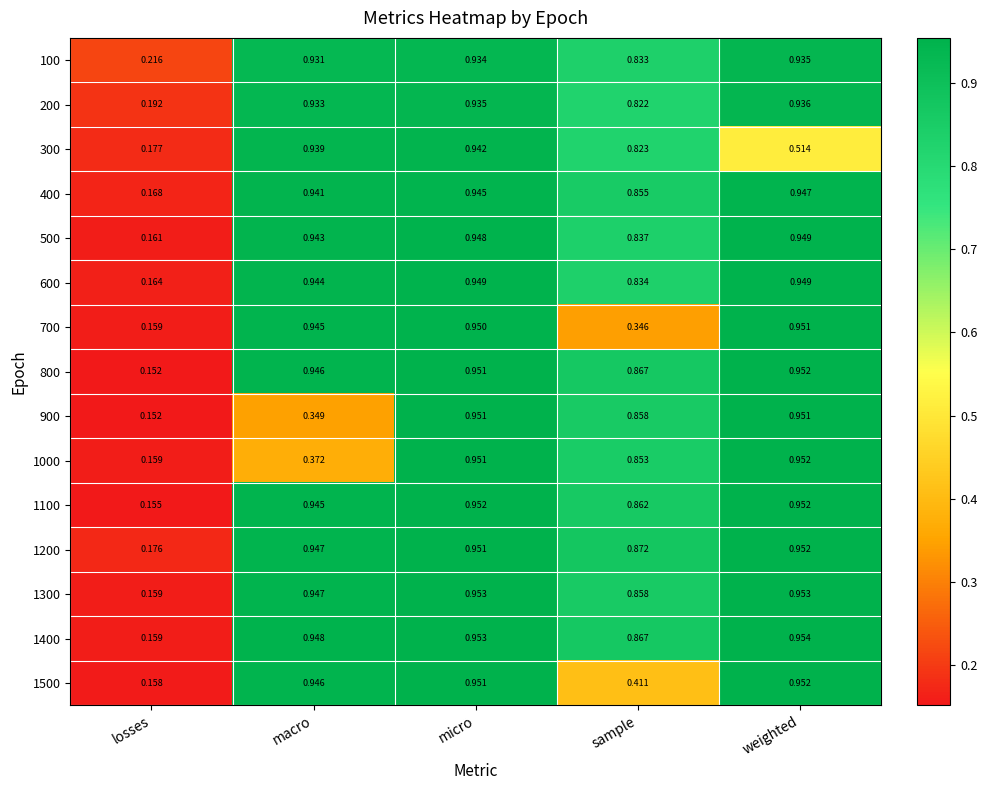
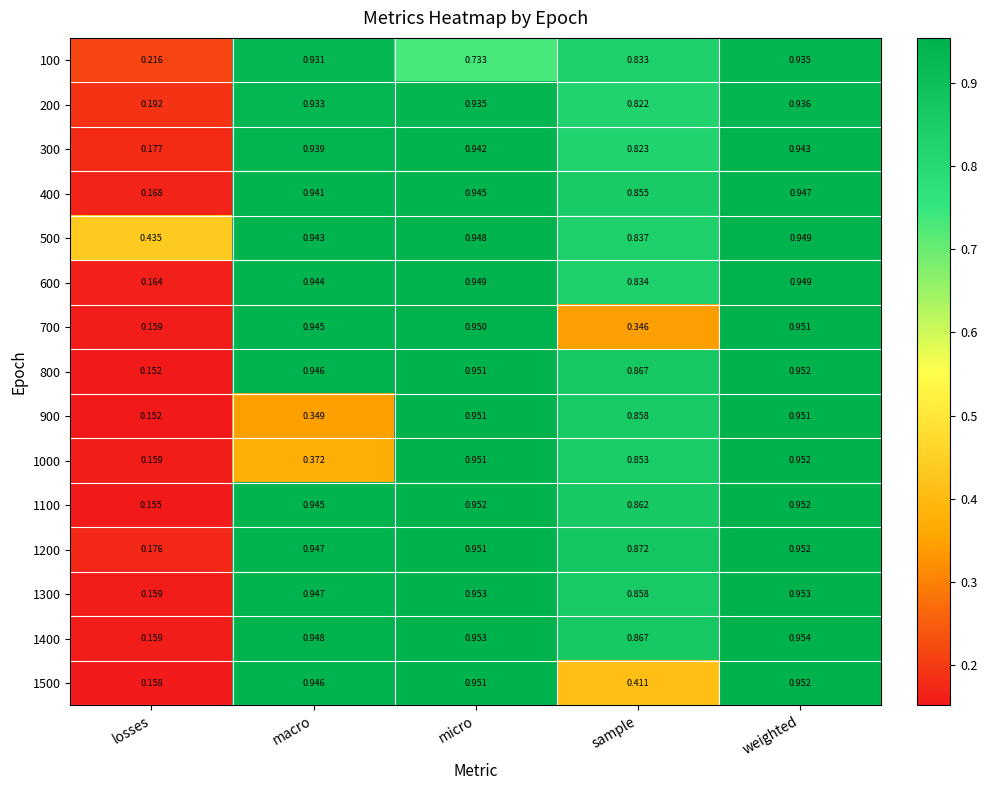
  {
    "100": {
      "losses": 0.216,
      "macro": 0.931,
-     "micro": 0.934,
+     "micro": 0.733,
      "sample": 0.833,
      "weighted": 0.935
    },
    "200": {
      "losses": 0.192,
      "macro": 0.933,
      "micro": 0.935,
      "sample": 0.822,
      "weighted": 0.936
    },
    "300": {
      "losses": 0.177,
      "macro": 0.939,
      "micro": 0.942,
      "sample": 0.823,
-     "weighted": 0.514
+     "weighted": 0.943
    },
    "400": {
      "losses": 0.168,
      "macro": 0.941,
      "micro": 0.945,
      "sample": 0.855,
      "weighted": 0.947
    },
    "500": {
-     "losses": 0.161,
+     "losses": 0.435,
      "macro": 0.943,
      "micro": 0.948,
      "sample": 0.837,
      "weighted": 0.949
    },
    "600": {
      "losses": 0.164,
      "macro": 0.944,
      "micro": 0.949,
      "sample": 0.834,
      "weighted": 0.949
    },
    "700": {
      "losses": 0.159,
      "macro": 0.945,
      "micro": 0.950,
      "sample": 0.346,
      "weighted": 0.951
    },
    "800": {
      "losses": 0.152,
      "macro": 0.946,
      "micro": 0.951,
      "sample": 0.867,
      "weighted": 0.952
    },
    "900": {
      "losses": 0.152,
      "macro": 0.349,
      "micro": 0.951,
      "sample": 0.858,
      "weighted": 0.951
    },
    "1000": {
      "losses": 0.159,
      "macro": 0.372,
      "micro": 0.951,
      "sample": 0.853,
      "weighted": 0.952
    },
    "1100": {
      "losses": 0.155,
      "macro": 0.945,
      "micro": 0.952,
      "sample": 0.862,
      "weighted": 0.952
    },
    "1200": {
      "losses": 0.176,
      "macro": 0.947,
      "micro": 0.951,
      "sample": 0.872,
      "weighted": 0.952
    },
    "1300": {
      "losses": 0.159,
      "macro": 0.947,
      "micro": 0.953,
      "sample": 0.858,
      "weighted": 0.953
    },
    "1400": {
      "losses": 0.159,
      "macro": 0.948,
      "micro": 0.953,
      "sample": 0.867,
      "weighted": 0.954
    },
    "1500": {
      "losses": 0.158,
      "macro": 0.946,
      "micro": 0.951,
      "sample": 0.411,
      "weighted": 0.952
    }
  }
